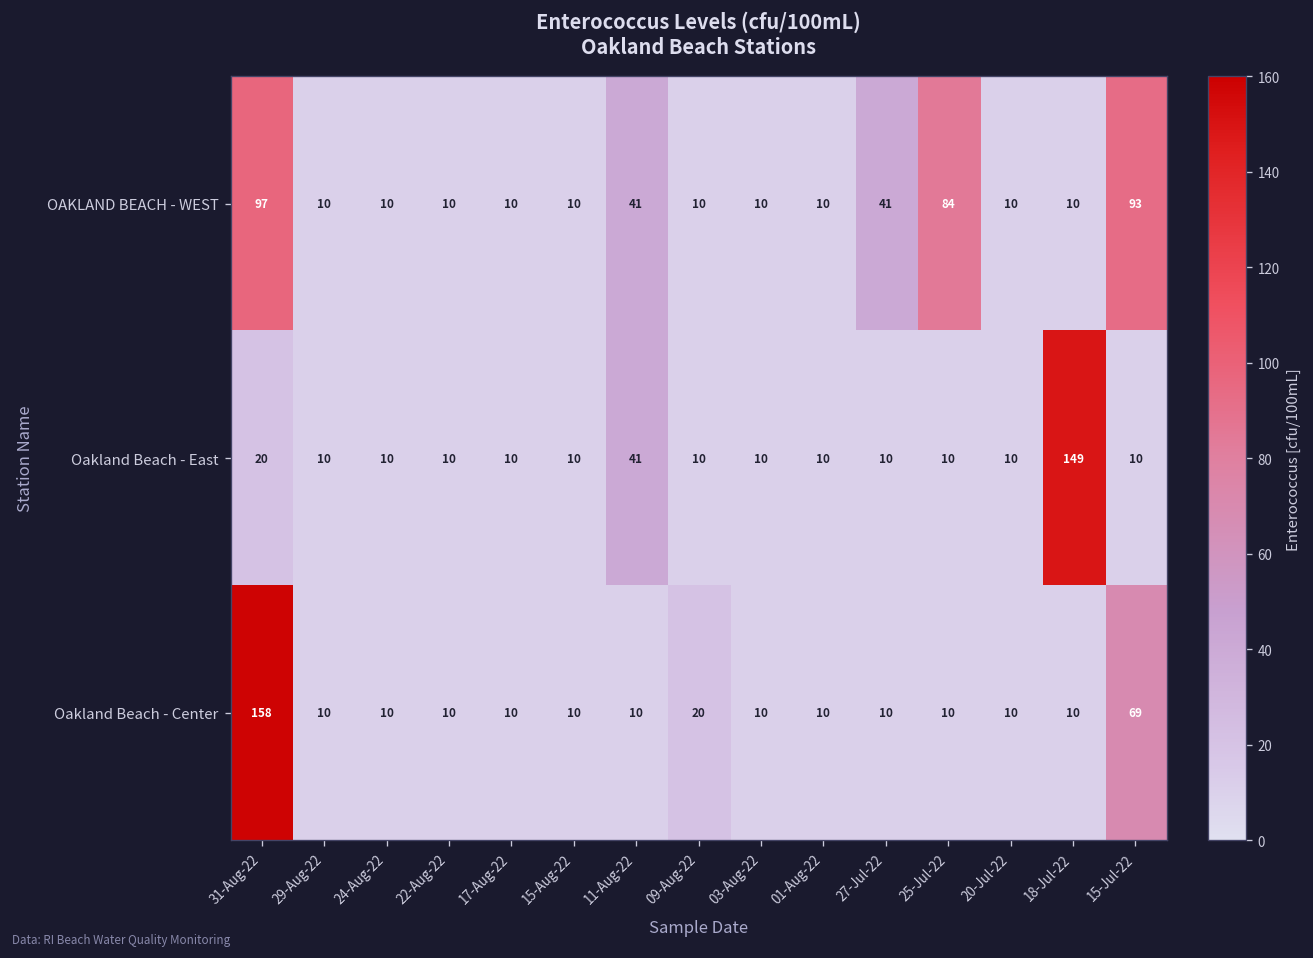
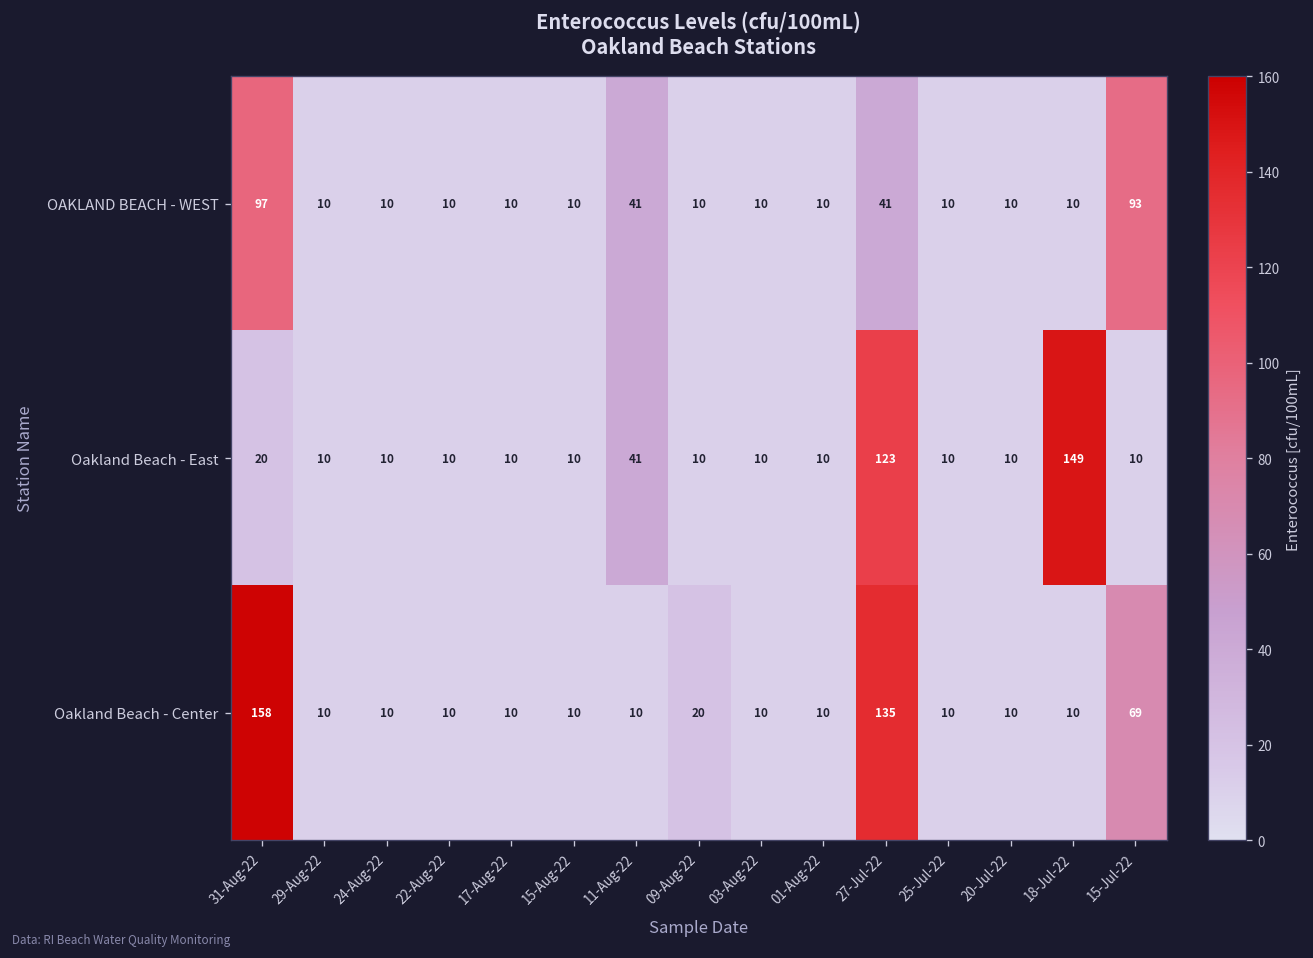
  {
    "OAKLAND BEACH - WEST": {
      "31-Aug-22": 97,
      "29-Aug-22": 10,
      "24-Aug-22": 10,
      "22-Aug-22": 10,
      "17-Aug-22": 10,
      "15-Aug-22": 10,
      "11-Aug-22": 41,
      "09-Aug-22": 10,
      "03-Aug-22": 10,
      "01-Aug-22": 10,
      "27-Jul-22": 41,
-     "25-Jul-22": 84,
+     "25-Jul-22": 10,
      "20-Jul-22": 10,
      "18-Jul-22": 10,
      "15-Jul-22": 93
    },
    "Oakland Beach - East": {
      "31-Aug-22": 20,
      "29-Aug-22": 10,
      "24-Aug-22": 10,
      "22-Aug-22": 10,
      "17-Aug-22": 10,
      "15-Aug-22": 10,
      "11-Aug-22": 41,
      "09-Aug-22": 10,
      "03-Aug-22": 10,
      "01-Aug-22": 10,
-     "27-Jul-22": 10,
+     "27-Jul-22": 123,
      "25-Jul-22": 10,
      "20-Jul-22": 10,
      "18-Jul-22": 149,
      "15-Jul-22": 10
    },
    "Oakland Beach - Center": {
      "31-Aug-22": 158,
      "29-Aug-22": 10,
      "24-Aug-22": 10,
      "22-Aug-22": 10,
      "17-Aug-22": 10,
      "15-Aug-22": 10,
      "11-Aug-22": 10,
      "09-Aug-22": 20,
      "03-Aug-22": 10,
      "01-Aug-22": 10,
-     "27-Jul-22": 10,
+     "27-Jul-22": 135,
      "25-Jul-22": 10,
      "20-Jul-22": 10,
      "18-Jul-22": 10,
      "15-Jul-22": 69
    }
  }
